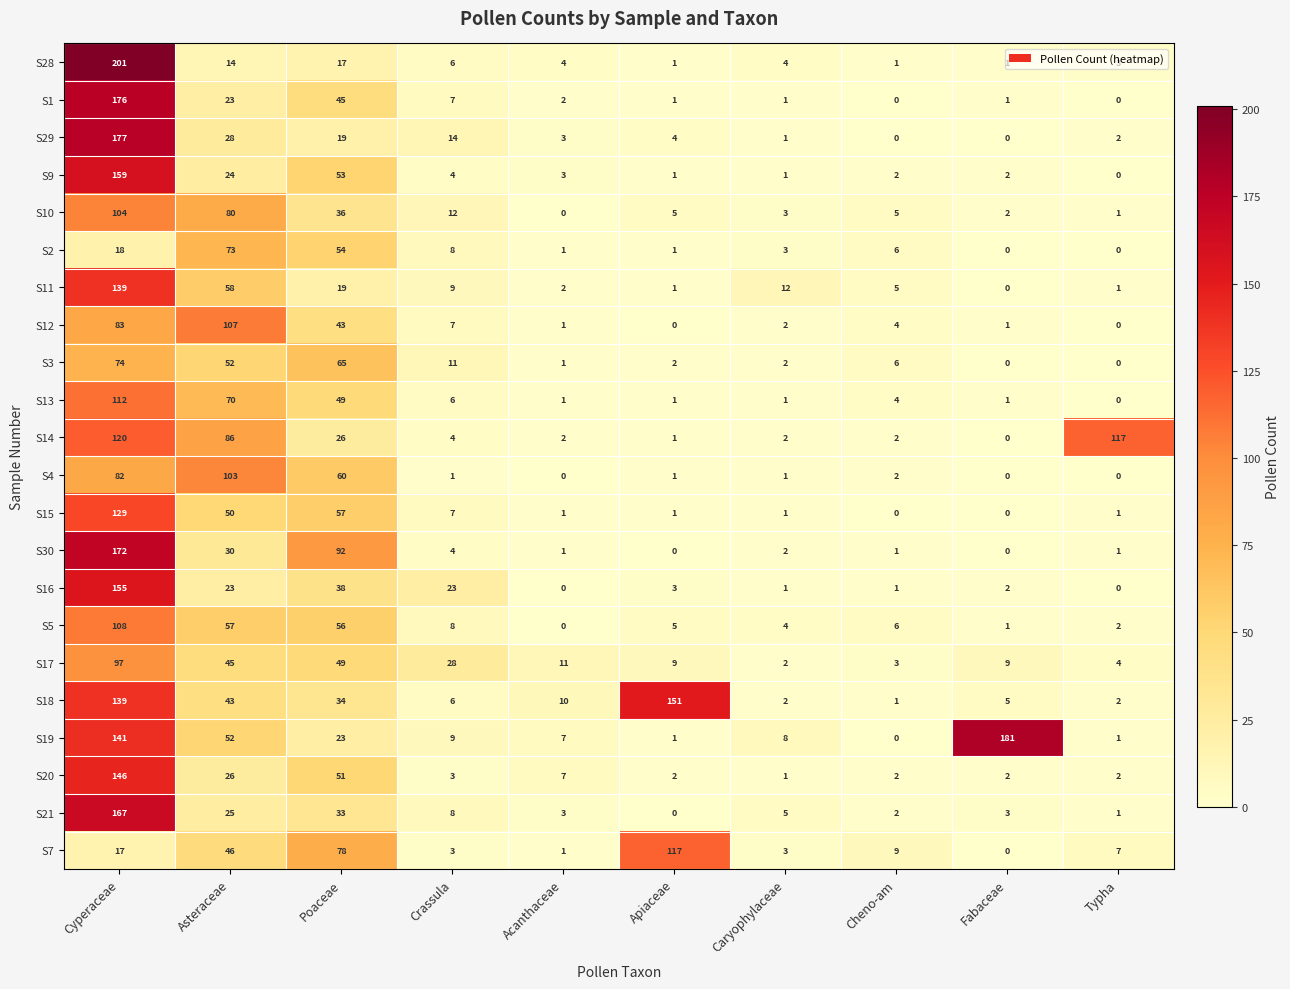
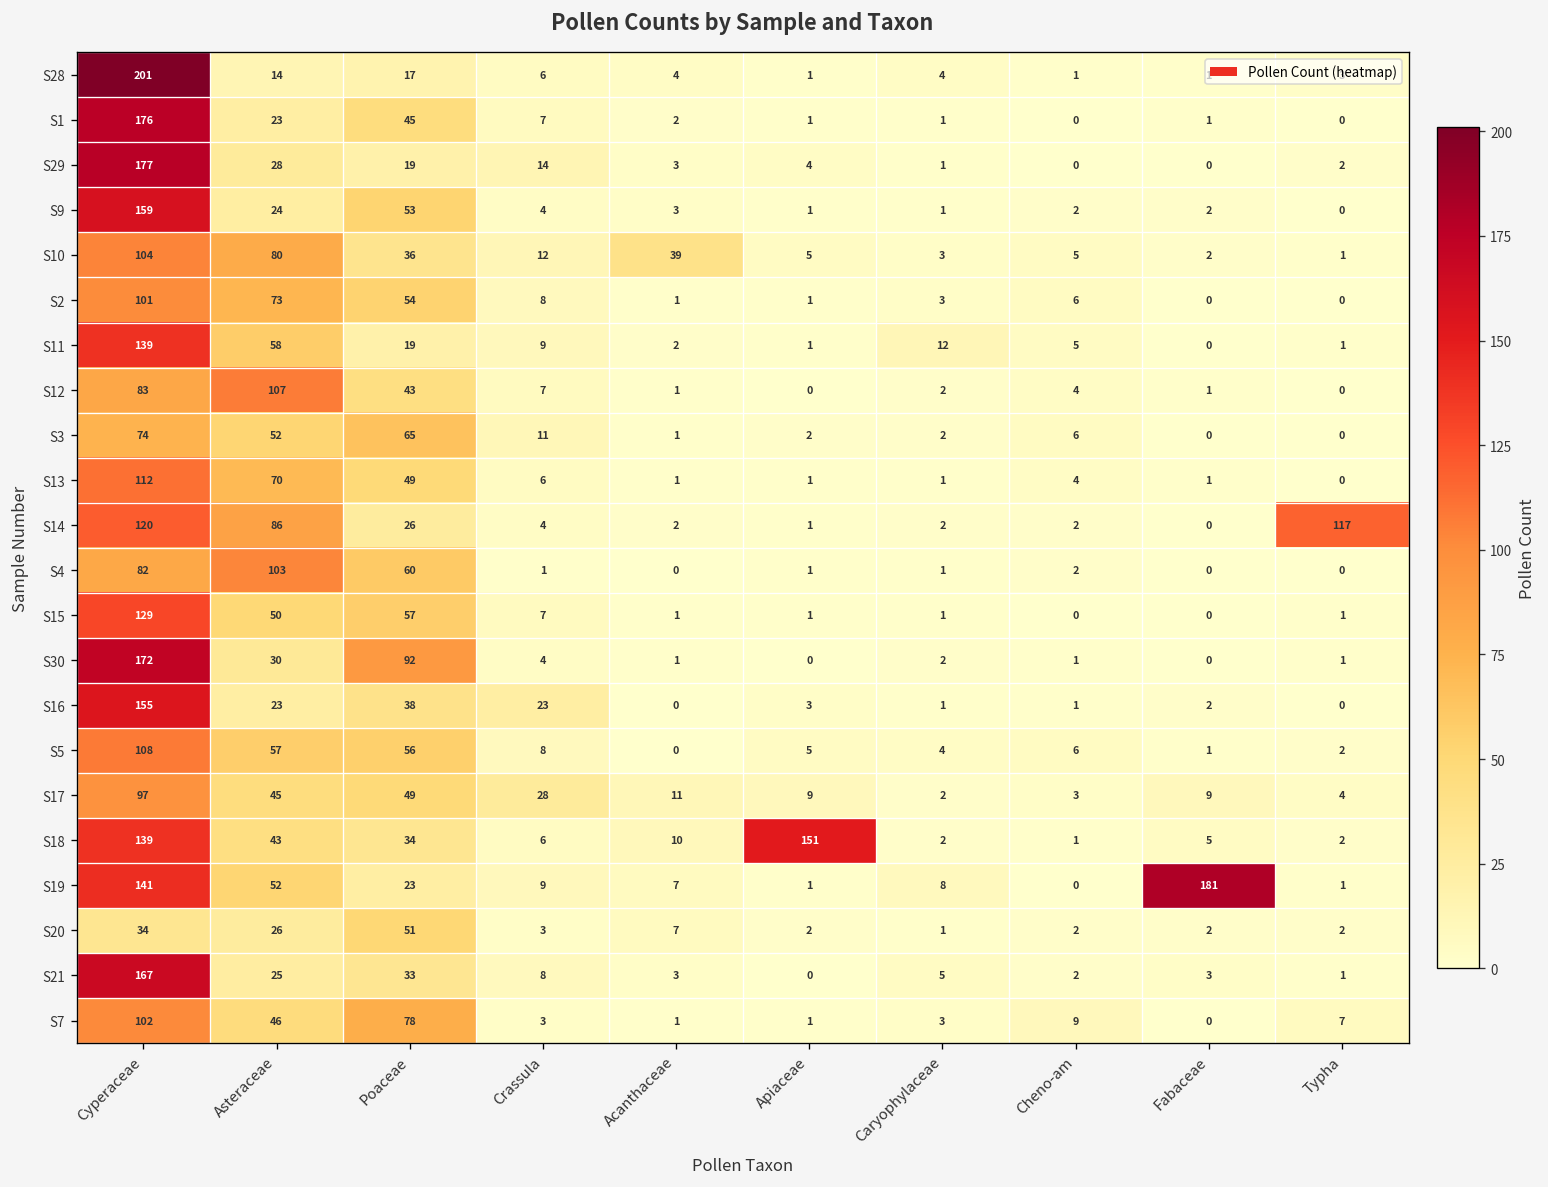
  {
    "S10": {
      "Cyperaceae": 104,
      "Asteraceae": 80,
      "Poaceae": 36,
      "Crassula": 12,
-     "Acanthaceae": 0,
+     "Acanthaceae": 39,
      "Apiaceae": 5,
      "Caryophylaceae": 3,
      "Cheno-am": 5,
      "Fabaceae": 2,
      "Typha": 1
    },
    "S2": {
-     "Cyperaceae": 18,
+     "Cyperaceae": 101,
      "Asteraceae": 73,
      "Poaceae": 54,
      "Crassula": 8,
      "Acanthaceae": 1,
      "Apiaceae": 1,
      "Caryophylaceae": 3,
      "Cheno-am": 6,
      "Fabaceae": 0,
      "Typha": 0
    },
    "S20": {
-     "Cyperaceae": 146,
+     "Cyperaceae": 34,
      "Asteraceae": 26,
      "Poaceae": 51,
      "Crassula": 3,
      "Acanthaceae": 7,
      "Apiaceae": 2,
      "Caryophylaceae": 1,
      "Cheno-am": 2,
      "Fabaceae": 2,
      "Typha": 2
    },
    "S7": {
-     "Cyperaceae": 17,
+     "Cyperaceae": 102,
      "Asteraceae": 46,
      "Poaceae": 78,
      "Crassula": 3,
      "Acanthaceae": 1,
-     "Apiaceae": 117,
+     "Apiaceae": 1,
      "Caryophylaceae": 3,
      "Cheno-am": 9,
      "Fabaceae": 0,
      "Typha": 7
    }
  }
